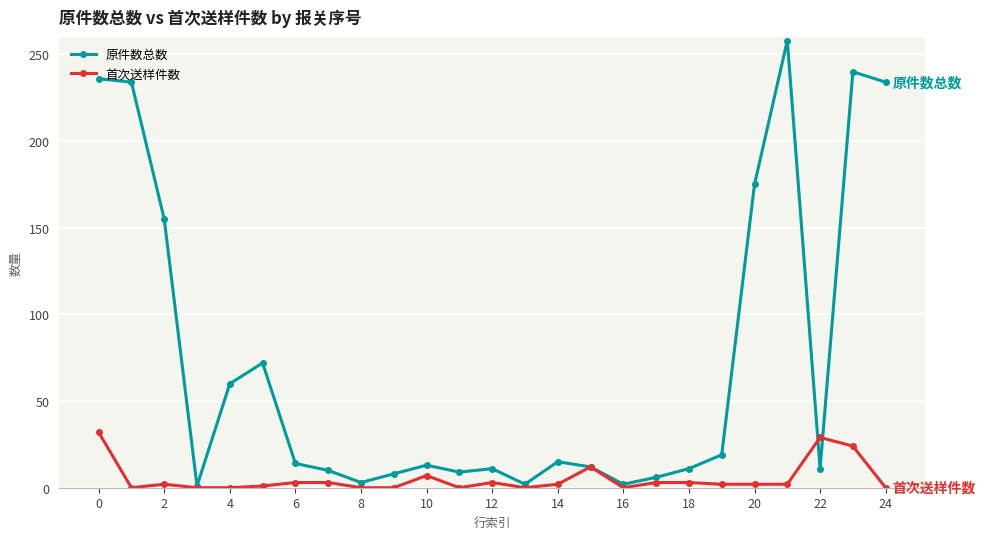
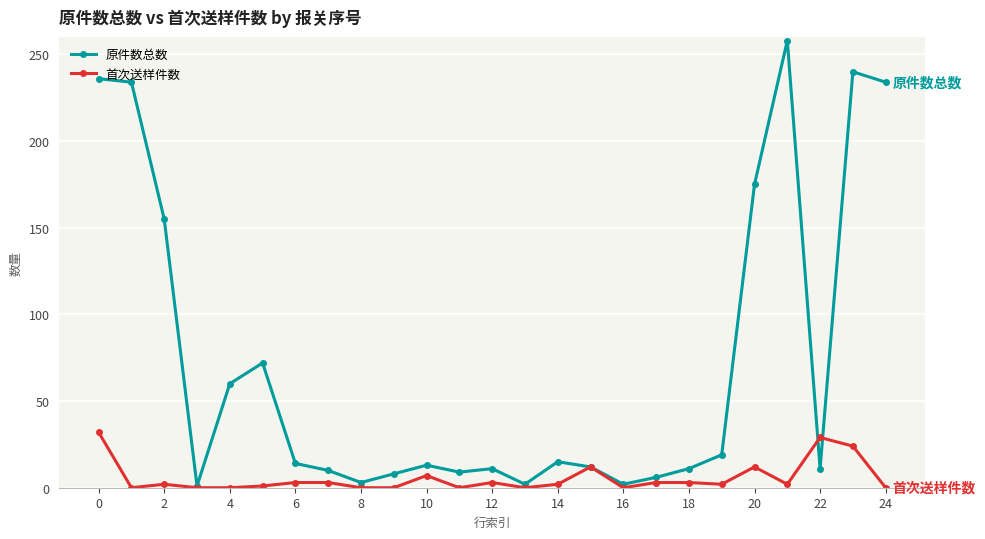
  {
    "原件数总数": {
      "0": 236,
      "2": 155,
      "4": 60,
      "6": 14,
      "8": 3,
      "10": 13,
      "12": 11,
      "14": 15,
      "16": 2,
      "18": 11,
      "20": 175,
      "22": 11,
      "24": 234
    },
    "首次送样件数": {
      "0": 32,
      "2": 2,
      "4": 0,
      "6": 3,
      "8": 0,
      "10": 7,
      "12": 3,
      "14": 2,
      "16": 0,
      "18": 3,
-     "20": 2,
+     "20": 12,
      "22": 29,
      "24": 0
    }
  }
